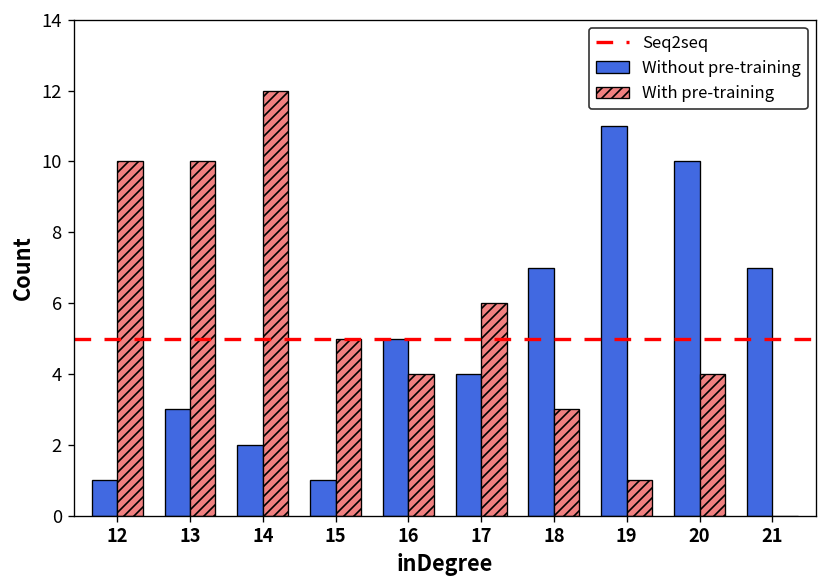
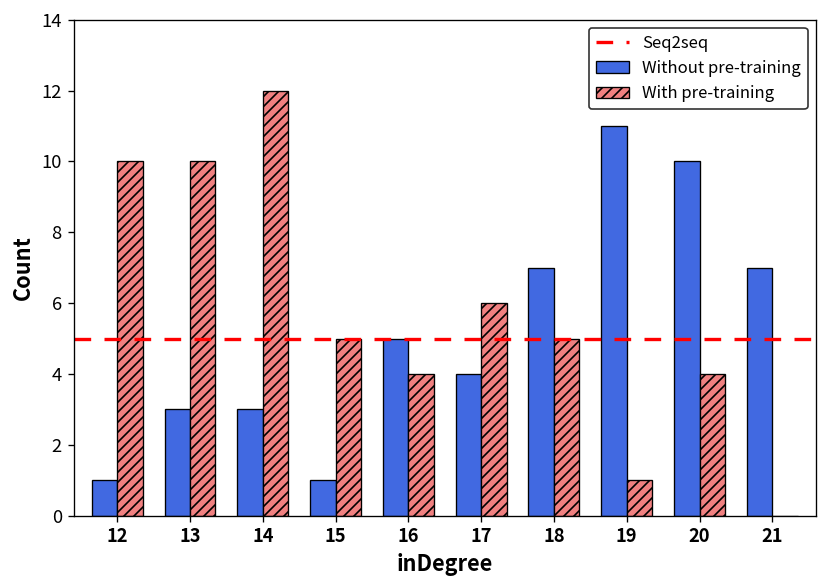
  {
    "Without pre-training": {
      "12": 1,
      "13": 3,
-     "14": 2,
+     "14": 3,
      "15": 1,
      "16": 5,
      "17": 4,
      "18": 7,
      "19": 11,
      "20": 10,
      "21": 7
    },
    "With pre-training": {
      "12": 10,
      "13": 10,
      "14": 12,
      "15": 5,
      "16": 4,
      "17": 6,
-     "18": 3,
+     "18": 5,
      "19": 1,
      "20": 4,
      "21": 0
    }
  }
